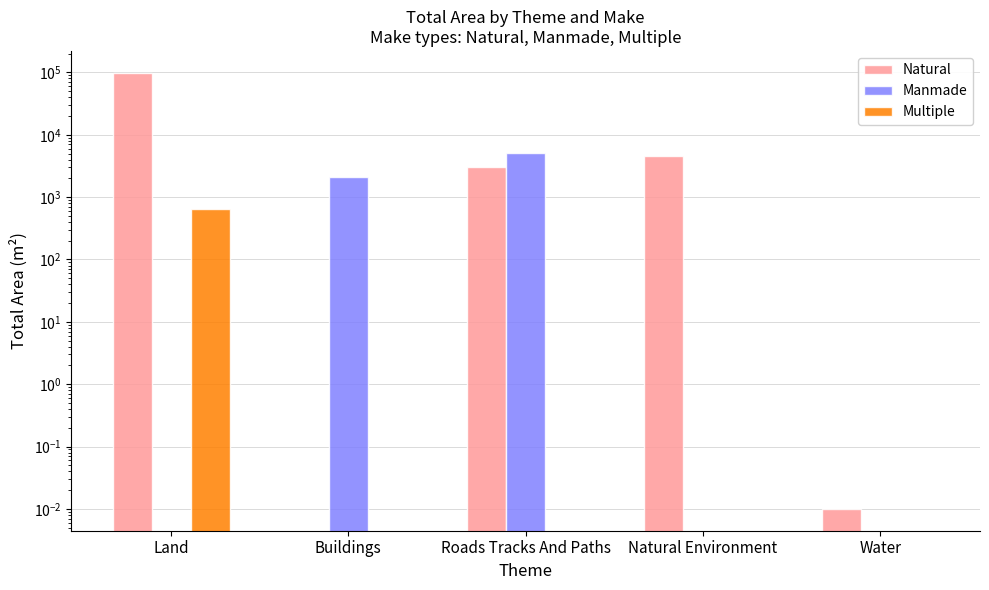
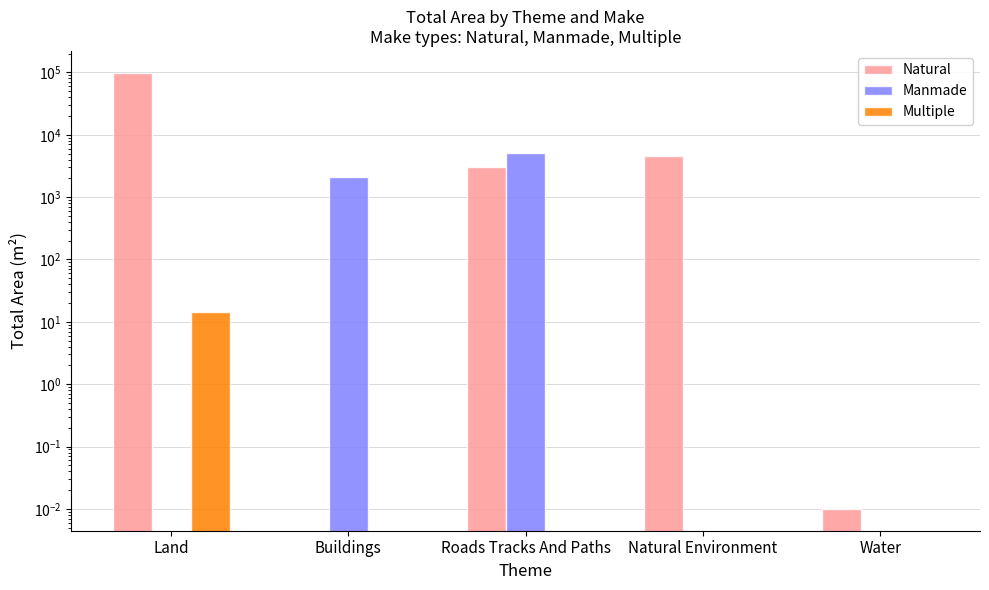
  {
    "Natural": {
      "Land": 100000,
      "Roads Tracks And Paths": 3000,
      "Natural Environment": 5000,
      "Water": 0.010
    },
    "Manmade": {
      "Buildings": 2100,
      "Roads Tracks And Paths": 5000
    },
    "Multiple": {
-     "Land": 600
+     "Land": 14
    }
  }
